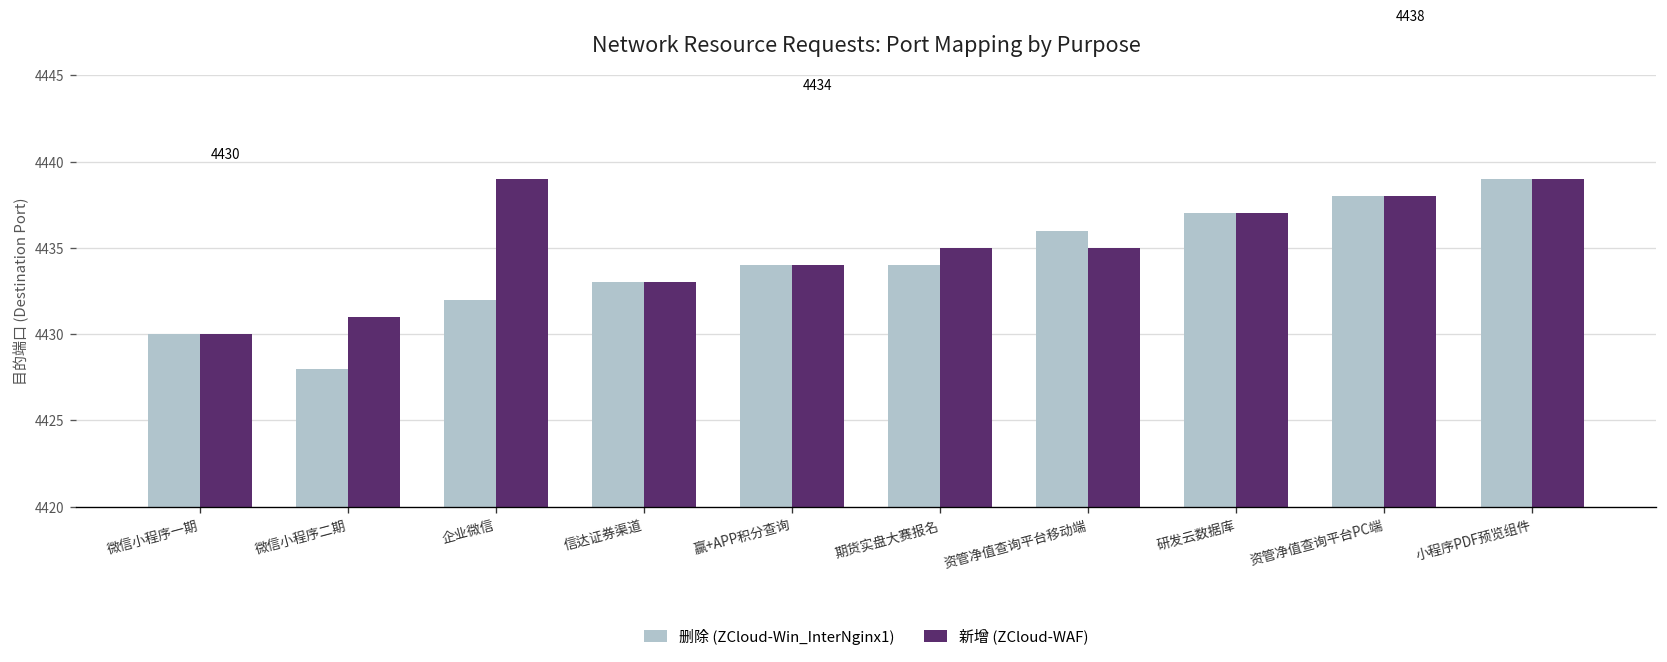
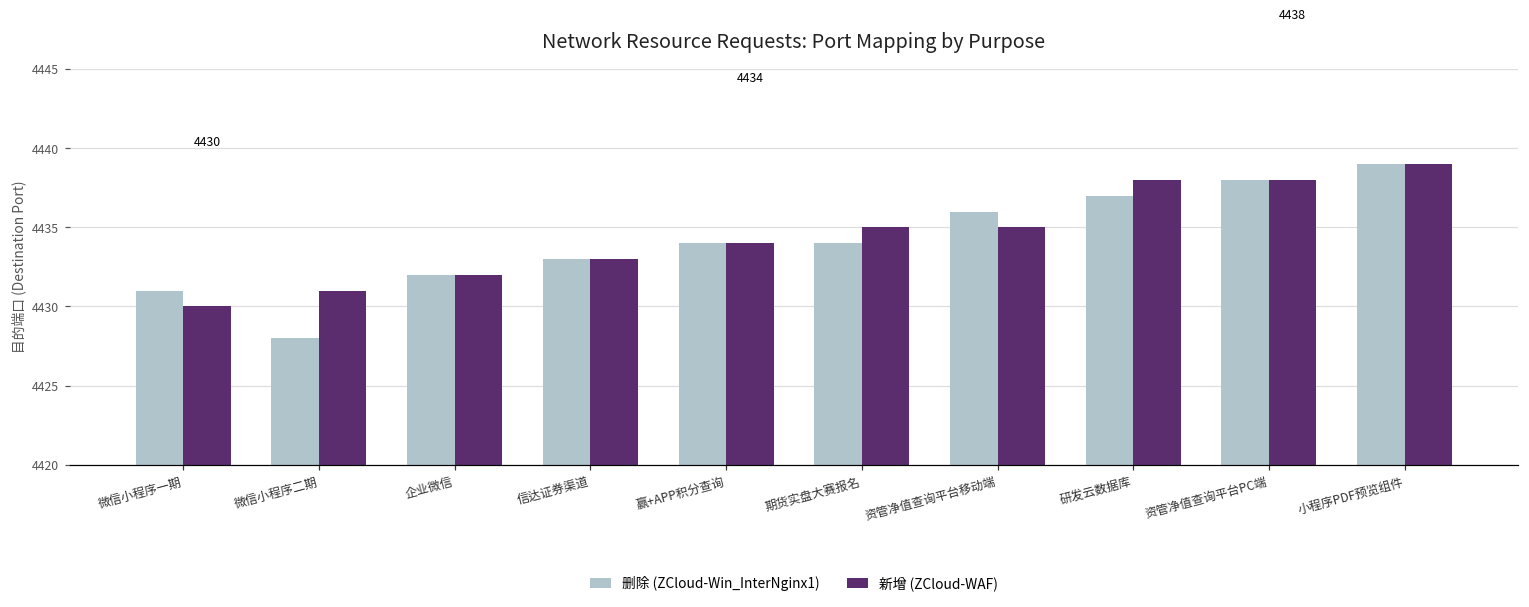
  {
    "删除 (ZCloud-Win_InterNginx1)": {
-     "微信小程序一期": 4430,
+     "微信小程序一期": 4431,
      "微信小程序二期": 4428,
      "企业微信": 4432,
      "信达证券渠道": 4433,
      "赢+APP积分查询": 4434,
      "期货实盘大赛报名": 4434,
      "资管净值查询平台移动端": 4436,
      "研发云数据库": 4437,
      "资管净值查询平台PC端": 4438,
      "小程序PDF预览组件": 4439
    },
    "新增 (ZCloud-WAF)": {
      "微信小程序一期": 4430,
      "微信小程序二期": 4431,
-     "企业微信": 4439,
+     "企业微信": 4432,
      "信达证券渠道": 4433,
      "赢+APP积分查询": 4434,
      "期货实盘大赛报名": 4435,
      "资管净值查询平台移动端": 4435,
-     "研发云数据库": 4437,
+     "研发云数据库": 4438,
      "资管净值查询平台PC端": 4438,
      "小程序PDF预览组件": 4439
    }
  }
